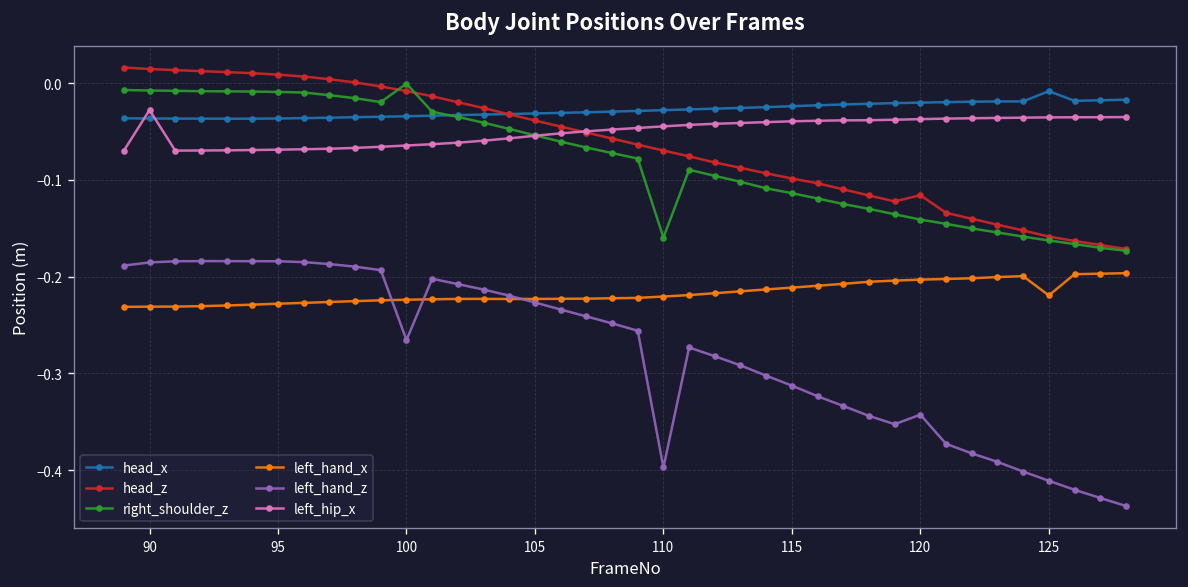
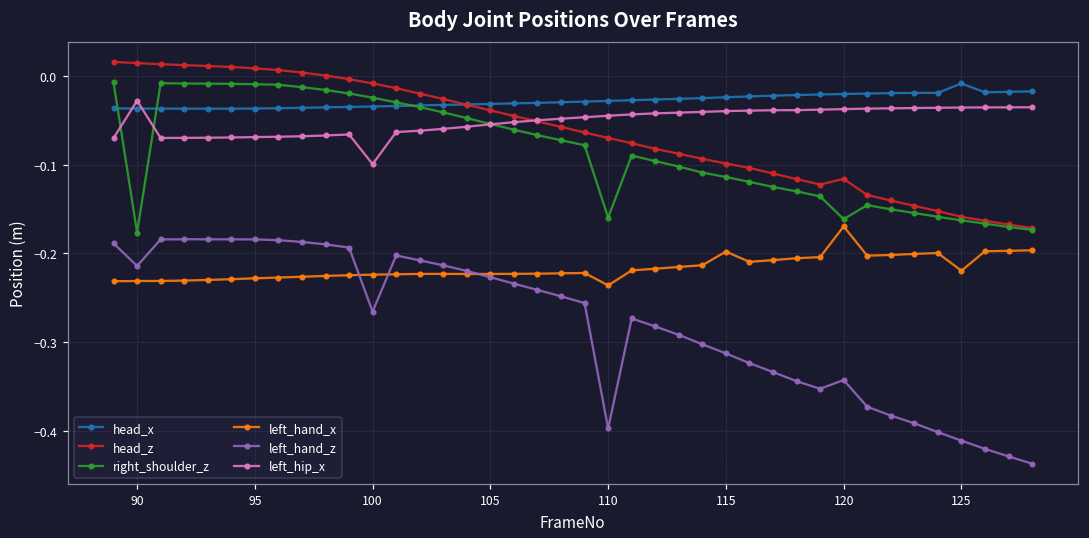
  {
    "head_x": {
      "90": -0.04,
      "95": -0.04,
      "100": -0.03,
      "105": -0.03,
      "110": -0.03,
      "115": -0.02,
      "120": -0.02,
      "125": -0.01
    },
    "head_z": {
      "90": 0.01,
      "95": 0.01,
      "100": -0.01,
      "105": -0.04,
      "110": -0.07,
      "115": -0.10,
      "120": -0.12,
      "125": -0.16
    },
    "right_shoulder_z": {
-     "90": -0.01,
+     "90": -0.18,
      "95": -0.01,
-     "100": 0.00,
+     "100": -0.02,
      "110": -0.16,
      "115": -0.11,
-     "120": -0.14,
+     "120": -0.16,
      "125": -0.16
    },
    "left_hand_x": {
      "90": -0.23,
      "95": -0.23,
      "100": -0.22,
      "105": -0.22,
-     "110": -0.22,
-     "115": -0.21,
-     "120": -0.20,
+     "110": -0.24,
+     "115": -0.20,
+     "120": -0.17,
      "125": -0.22
    },
    "left_hand_z": {
-     "90": -0.19,
+     "90": -0.21,
      "95": -0.18,
      "100": -0.27,
      "105": -0.23,
      "110": -0.40,
      "115": -0.31,
      "120": -0.34,
      "125": -0.41
    },
    "left_hip_x": {
      "90": -0.03,
      "95": -0.07,
-     "100": -0.06,
+     "100": -0.10,
      "110": -0.04,
      "115": -0.04,
      "120": -0.04,
      "125": -0.04
    }
  }
